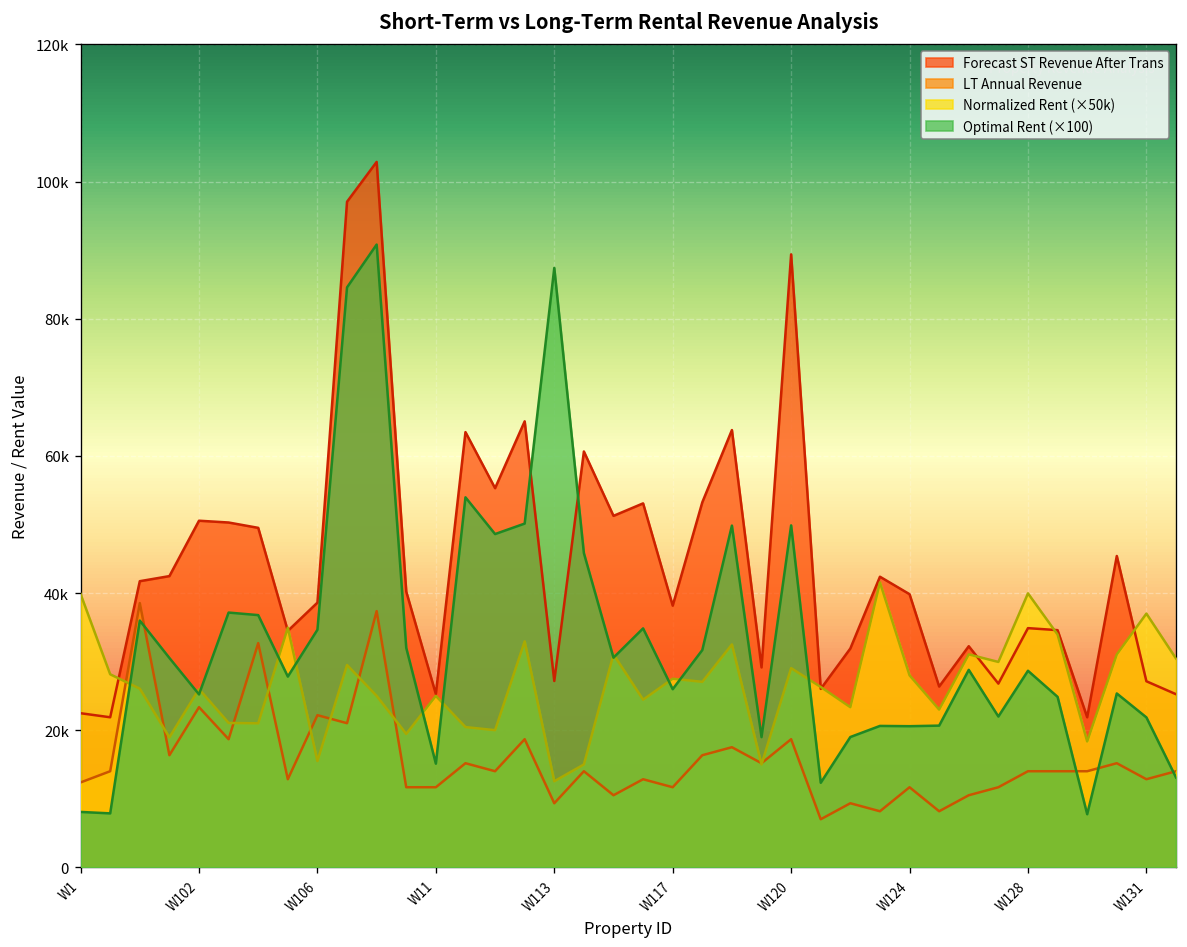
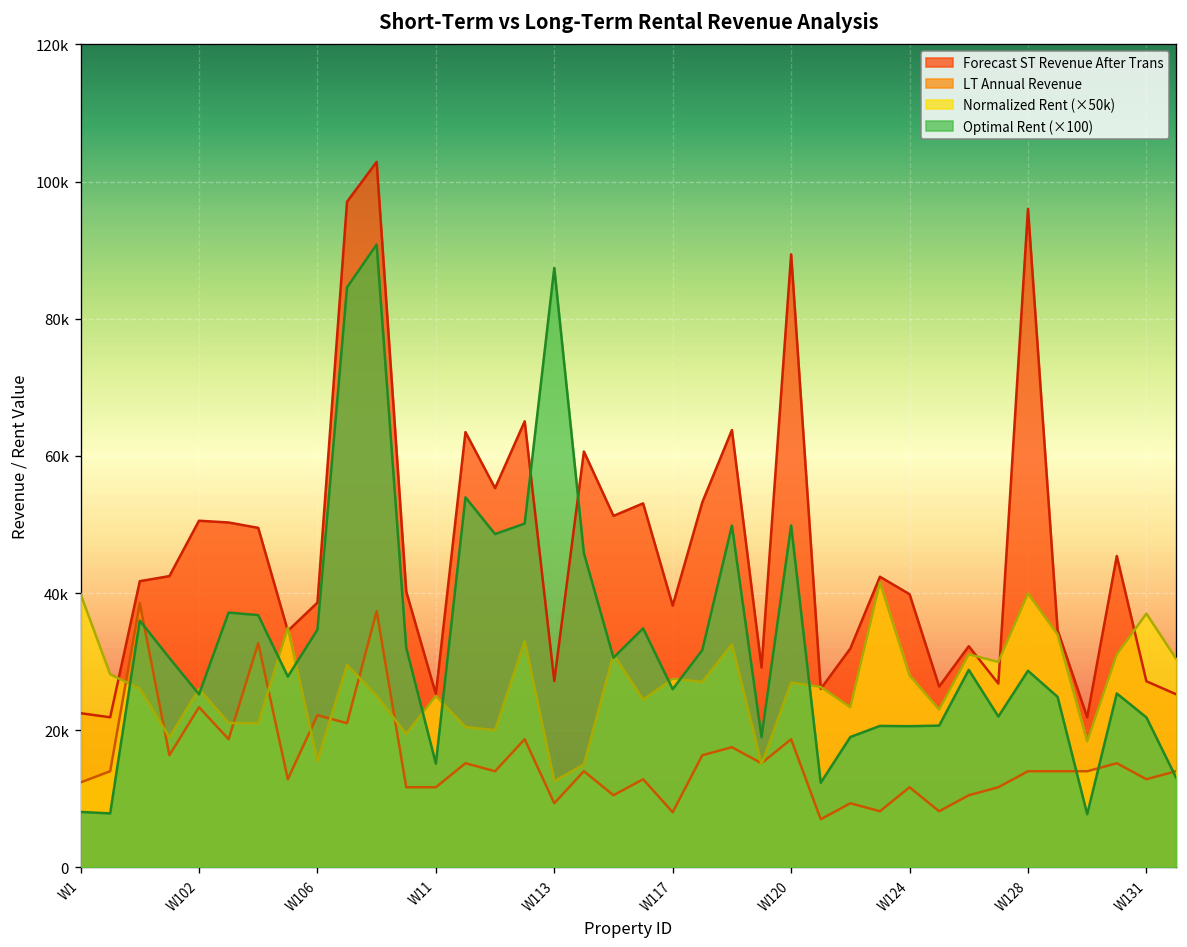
  {
    "Forecast ST Revenue After Trans": {
      "W1": 22000,
      "W102": 51000,
      "W106": 39000,
      "W113": 27000,
      "W117": 38000,
      "W120": 89000,
      "W124": 40000,
-     "W128": 35000,
+     "W128": 96000,
      "W131": 27000
    },
    "LT Annual Revenue": {
      "W1": 12000,
      "W102": 23000,
      "W106": 22000,
      "W11": 12000,
      "W113": 9000,
-     "W117": 12000,
+     "W117": 8000,
      "W120": 19000,
      "W124": 12000,
      "W128": 14000,
      "W131": 13000
    },
    "Normalized Rent (×50k)": {
      "W1": 40000,
      "W102": 26000,
      "W106": 16000,
      "W113": 13000,
      "W117": 28000,
-     "W120": 29000,
+     "W120": 27000,
      "W124": 28000,
      "W128": 40000,
      "W131": 37000
    },
    "Optimal Rent (×100)": {
      "W1": 8000,
      "W102": 25000,
      "W106": 35000,
      "W11": 15000,
      "W113": 87000,
      "W117": 26000,
      "W120": 50000,
      "W124": 21000,
      "W128": 29000,
      "W131": 22000
    }
  }
